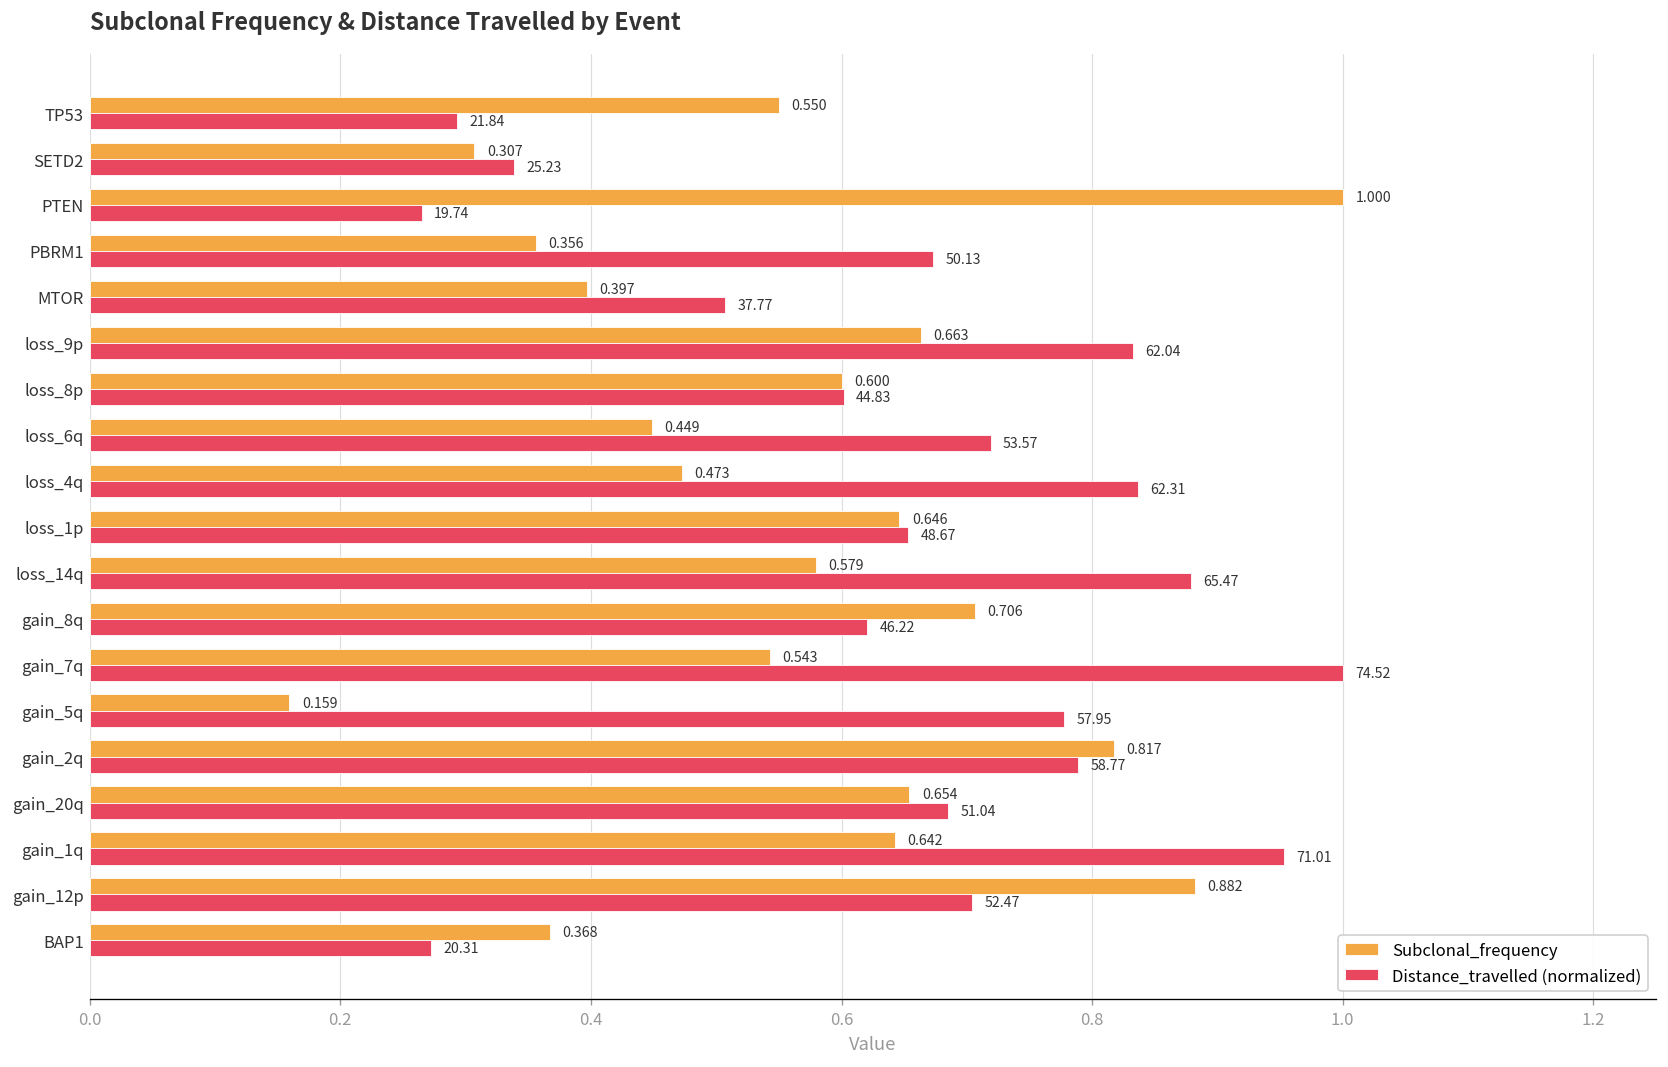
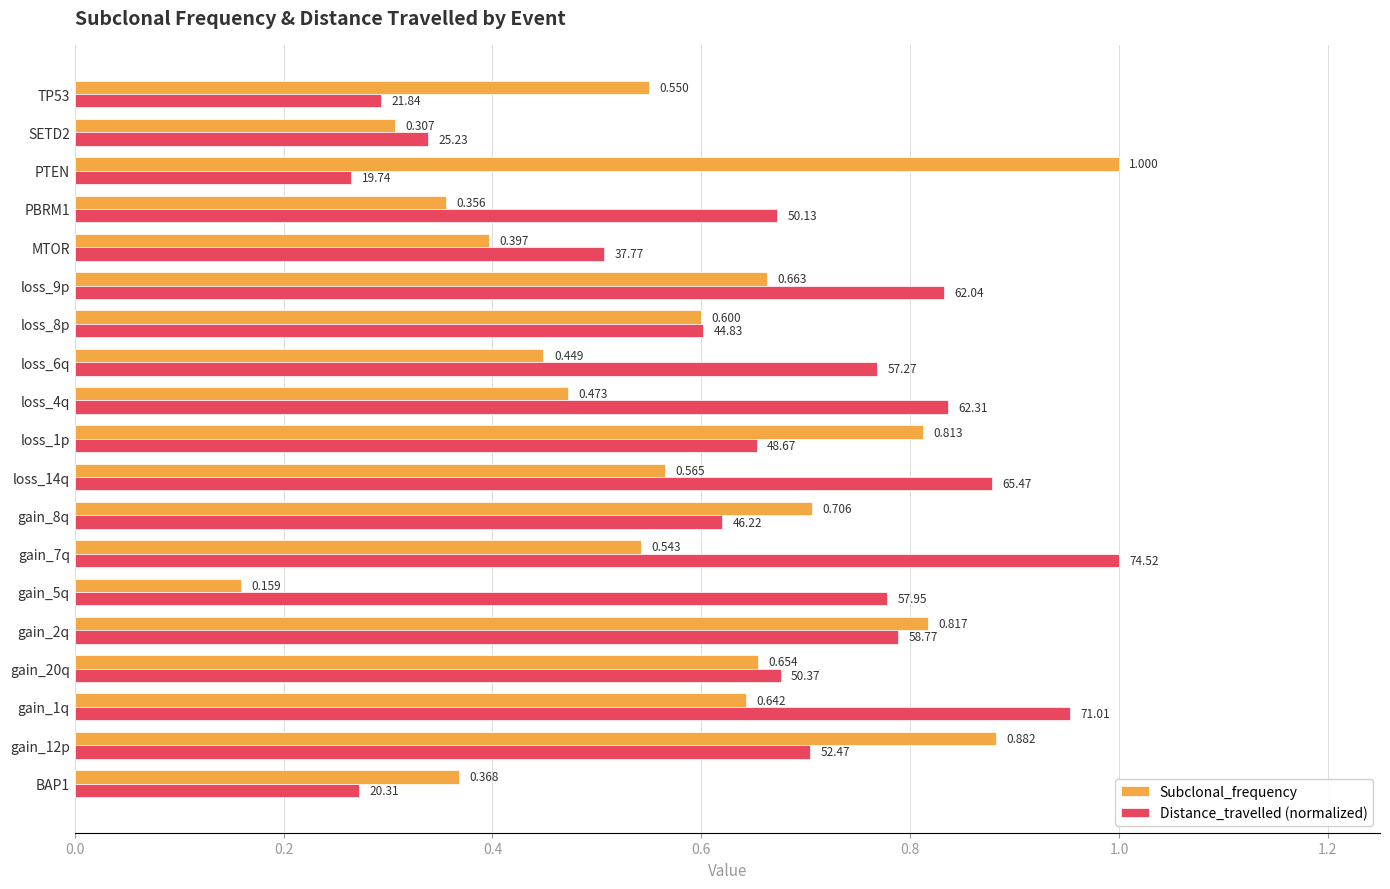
  {
    "Subclonal_frequency": {
      "TP53": 0.550,
      "SETD2": 0.307,
      "PTEN": 1.000,
      "PBRM1": 0.356,
      "MTOR": 0.397,
      "loss_9p": 0.663,
      "loss_8p": 0.600,
      "loss_6q": 0.449,
      "loss_4q": 0.473,
-     "loss_1p": 0.646,
-     "loss_14q": 0.579,
+     "loss_1p": 0.813,
+     "loss_14q": 0.565,
      "gain_8q": 0.706,
      "gain_7q": 0.543,
      "gain_5q": 0.159,
      "gain_2q": 0.817,
      "gain_20q": 0.654,
      "gain_1q": 0.642,
      "gain_12p": 0.882,
      "BAP1": 0.368
    },
    "Distance_travelled (normalized)": {
-     "loss_6q": 53.57,
-     "gain_20q": 51.04
+     "loss_6q": 57.27,
+     "gain_20q": 50.37
    }
  }
